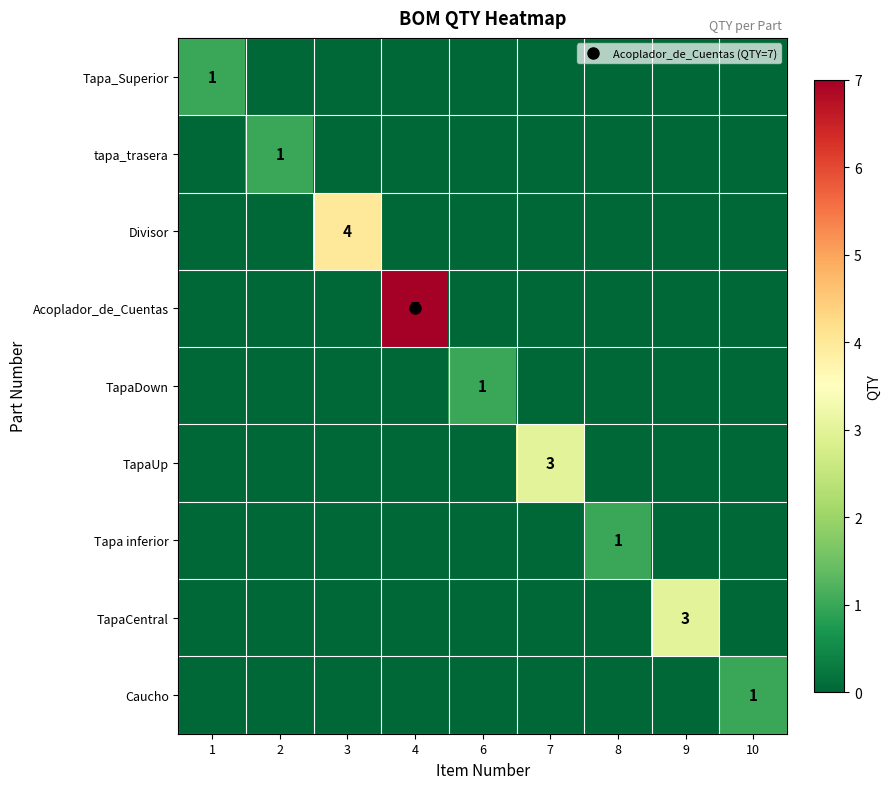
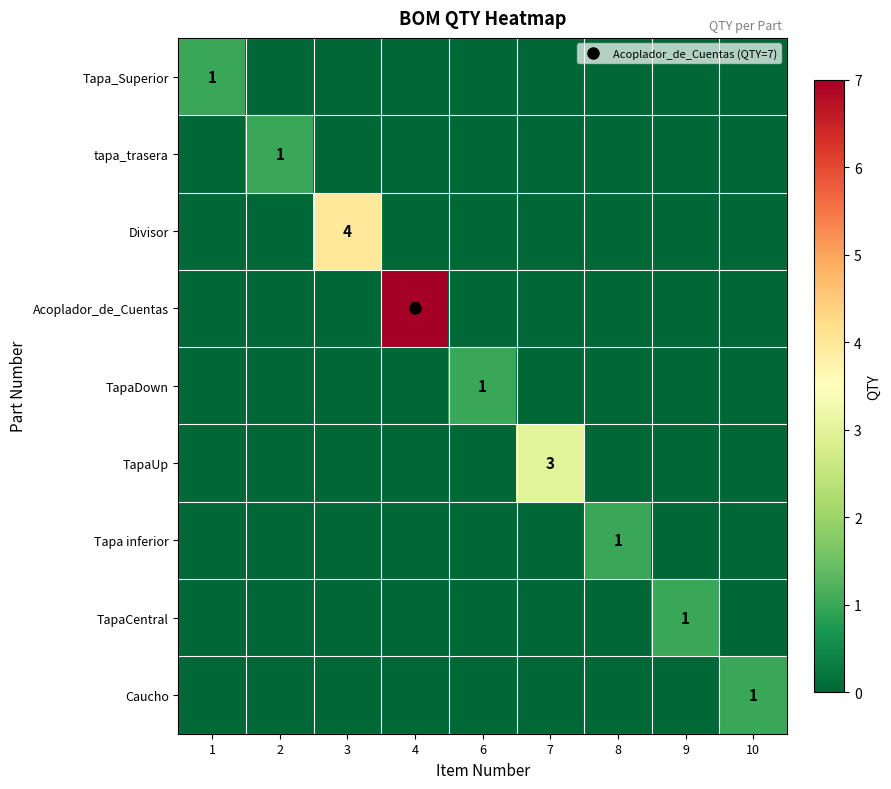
  {
    "Tapa_Superior": {
      "1": 1
    },
    "tapa_trasera": {
      "2": 1
    },
    "Divisor": {
      "3": 4
    },
    "TapaDown": {
      "6": 1
    },
    "TapaUp": {
      "7": 3
    },
    "Tapa inferior": {
      "8": 1
    },
    "TapaCentral": {
-     "9": 3
+     "9": 1
    },
    "Caucho": {
      "10": 1
    }
  }
